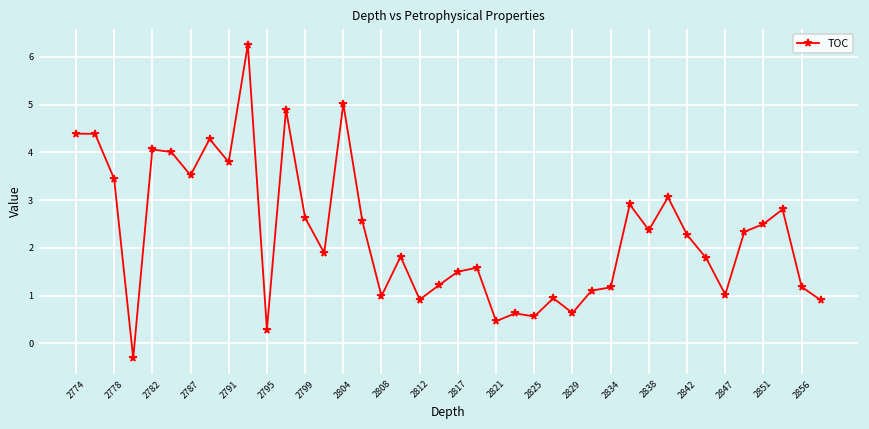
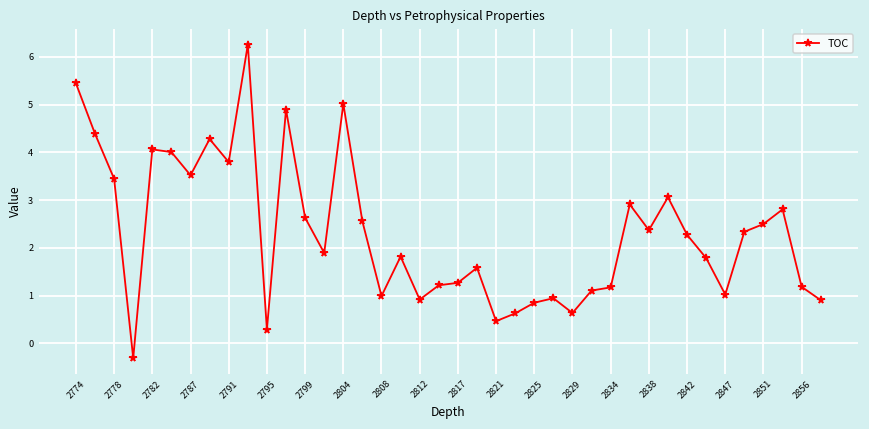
  {
-   "2774": 4.4,
+   "2774": 5.4,
    "2778": 3.4,
    "2782": 4.1,
    "2787": 3.5,
    "2791": 3.8,
    "2795": 0.3,
    "2799": 2.6,
    "2804": 5.0,
    "2808": 1.0,
    "2812": 0.9,
-   "2817": 1.5,
+   "2817": 1.3,
    "2821": 0.5,
-   "2825": 0.6,
+   "2825": 0.9,
    "2829": 0.6,
    "2834": 1.2,
    "2838": 2.4,
    "2842": 2.3,
    "2847": 1.0,
    "2851": 2.5,
    "2856": 1.2
  }
